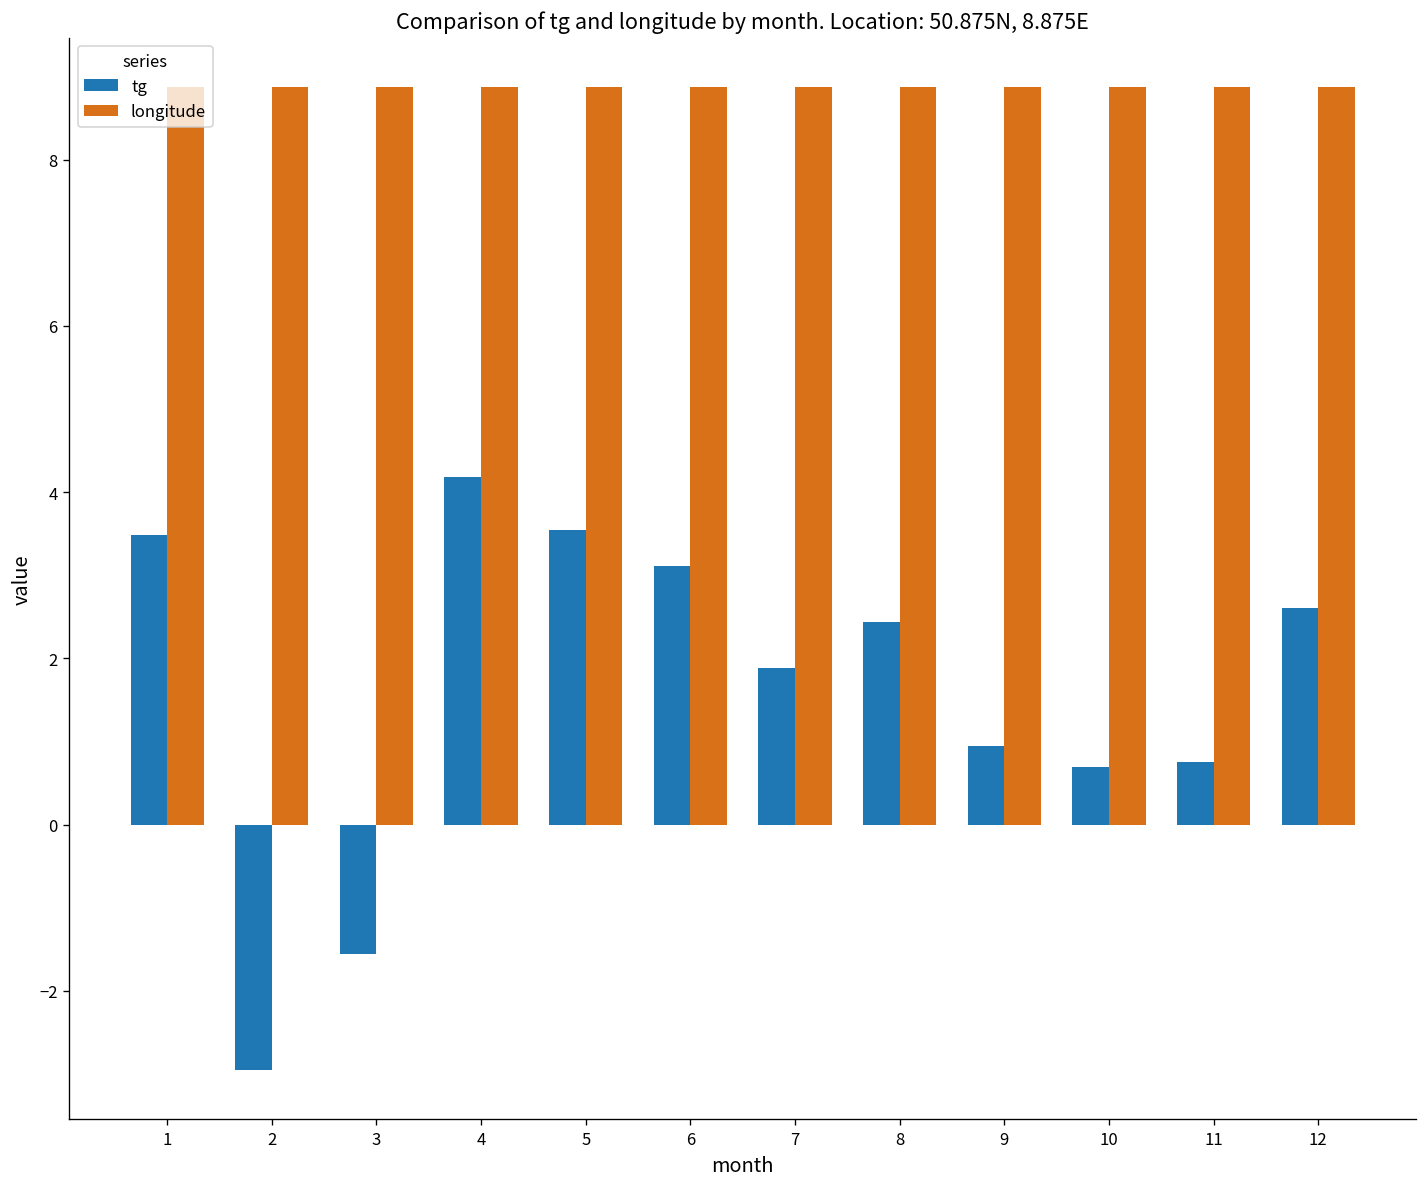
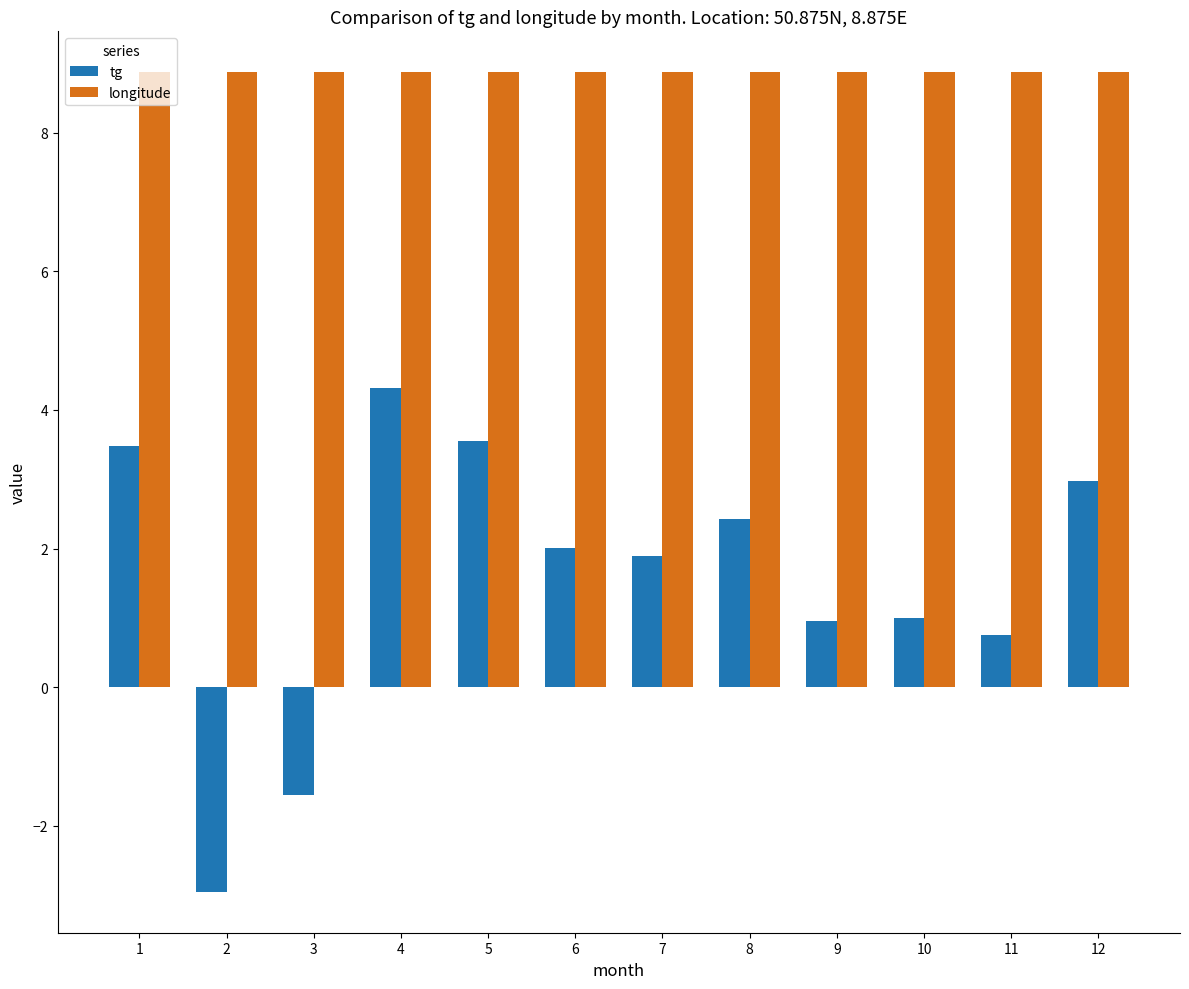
  {
    "tg": {
      "1": 3.5,
      "2": -3.0,
      "3": -1.6,
-     "4": 4.2,
+     "4": 4.3,
      "5": 3.6,
-     "6": 3.1,
+     "6": 2.0,
      "7": 1.9,
      "8": 2.4,
      "9": 1.0,
-     "10": 0.7,
+     "10": 1.0,
      "11": 0.8,
-     "12": 2.6
+     "12": 3.0
    },
    "longitude": {
      "2": 8.9,
      "3": 8.9,
      "4": 8.9,
      "5": 8.9,
      "6": 8.9,
      "7": 8.9,
      "8": 8.9,
      "9": 8.9,
      "10": 8.9,
      "11": 8.9,
      "12": 8.9
    }
  }
